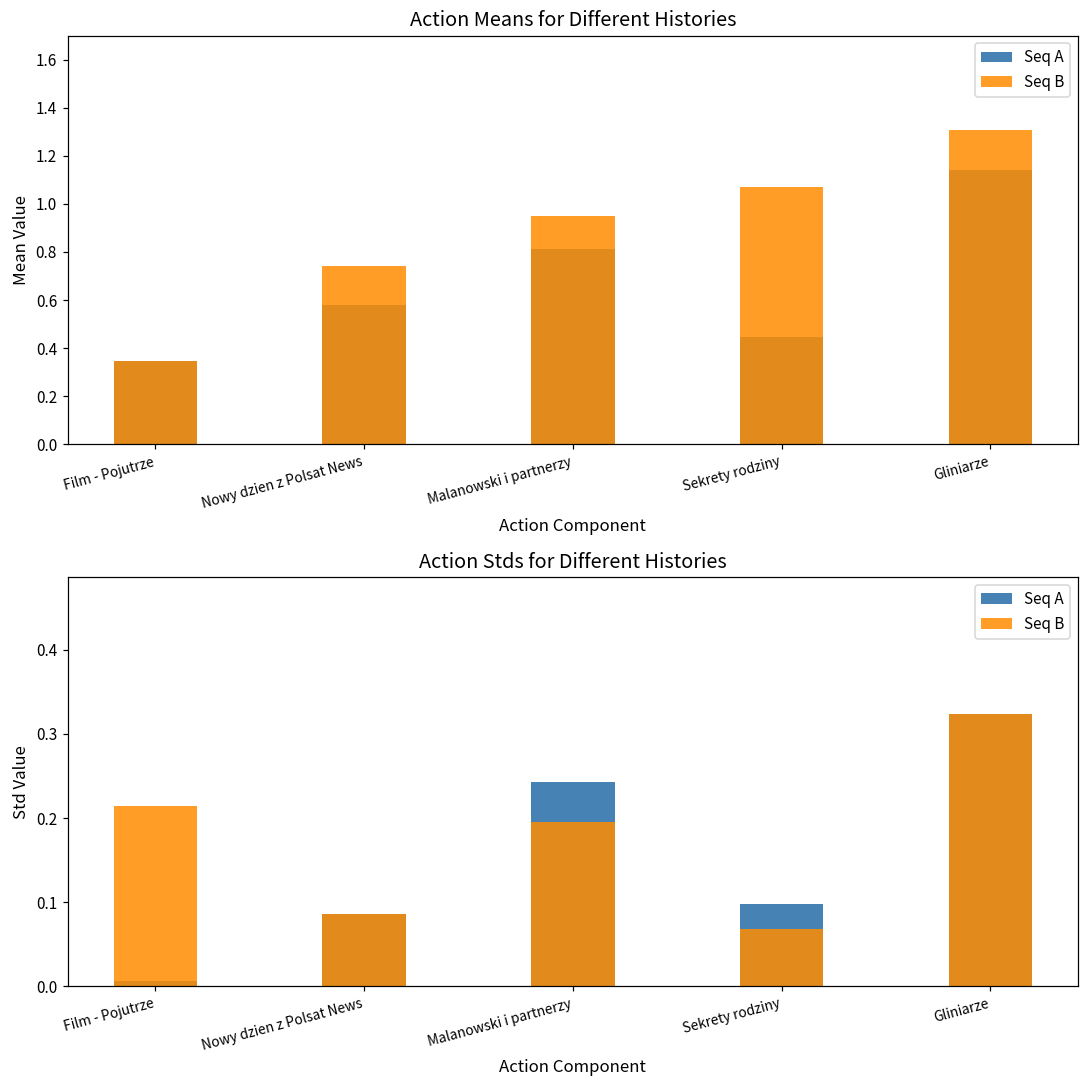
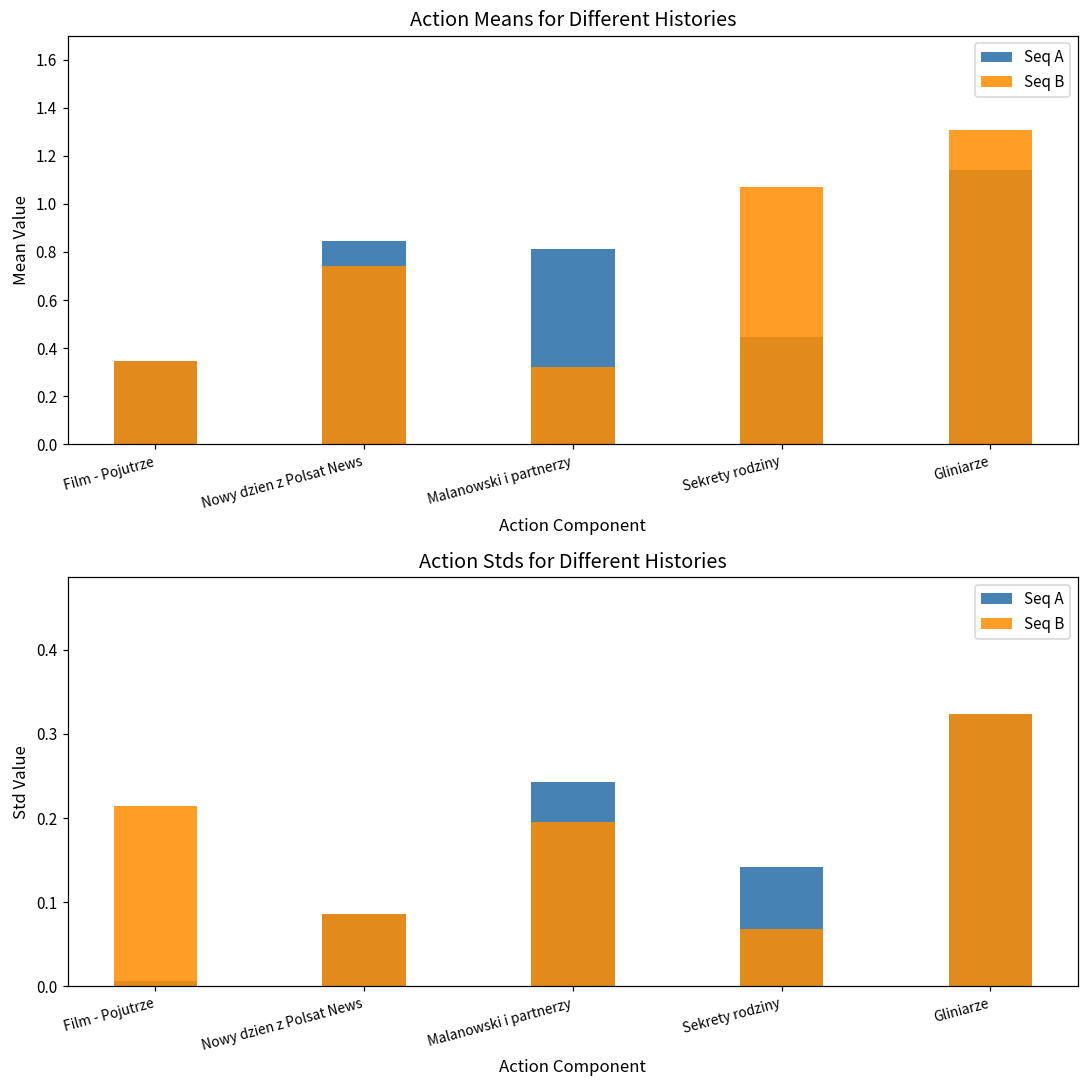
  {
    "Action Means for Different Histories": {
      "Seq A": {
        "Film - Pojutrze": 0.35,
-       "Nowy dzien z Polsat News": 0.58
+       "Nowy dzien z Polsat News": 0.85
      },
      "Seq B": {
        "Film - Pojutrze": 0.35,
-       "Malanowski i partnerzy": 0.95,
+       "Malanowski i partnerzy": 0.32,
        "Sekrety rodziny": 1.07,
        "Gliniarze": 1.31
      }
    },
    "Action Stds for Different Histories": {
      "Seq A": {
        "Nowy dzien z Polsat News": 0.09,
        "Malanowski i partnerzy": 0.24,
-       "Sekrety rodziny": 0.10,
+       "Sekrety rodziny": 0.14,
        "Gliniarze": 0.32
      },
      "Seq B": {
        "Film - Pojutrze": 0.21,
        "Nowy dzien z Polsat News": 0.09,
        "Gliniarze": 0.32
      }
    }
  }
